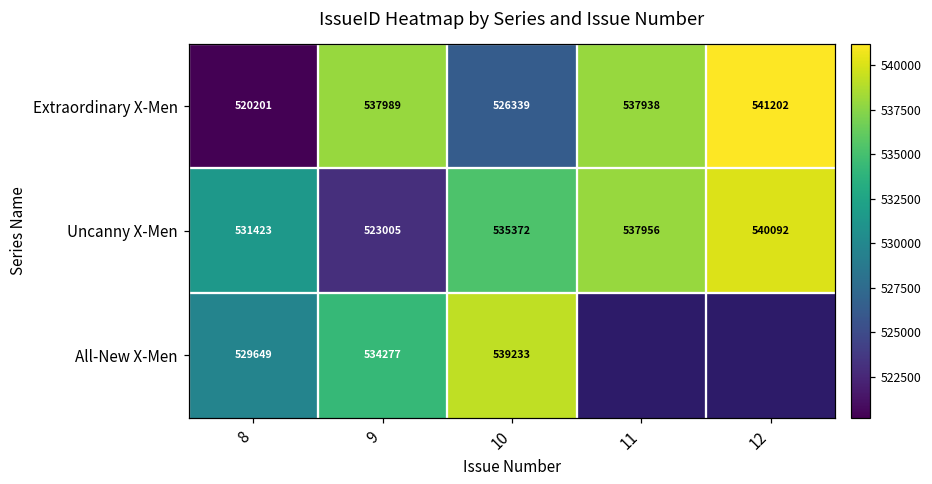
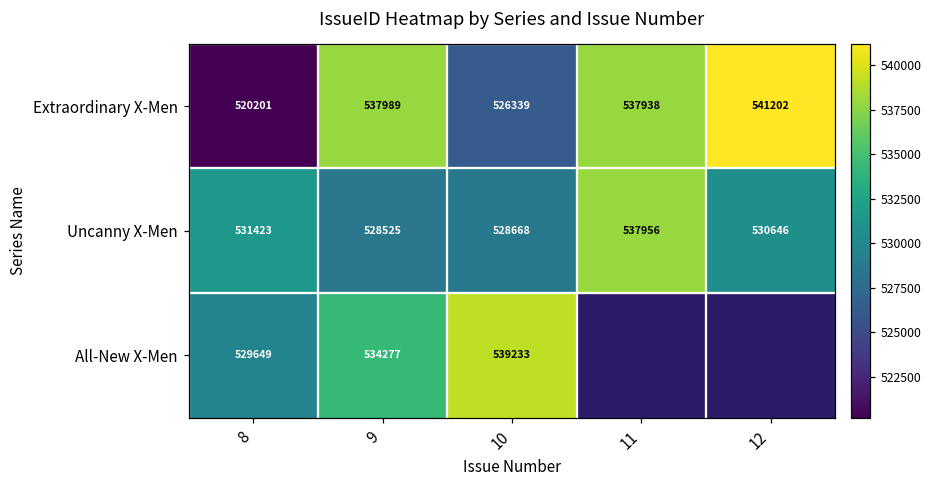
  {
    "Extraordinary X-Men": {
      "8": 520201,
      "9": 537989,
      "10": 526339,
      "11": 537938,
      "12": 541202
    },
    "Uncanny X-Men": {
      "8": 531423,
-     "9": 523005,
-     "10": 535372,
+     "9": 528525,
+     "10": 528668,
      "11": 537956,
-     "12": 540092
+     "12": 530646
    },
    "All-New X-Men": {
      "8": 529649,
      "9": 534277,
      "10": 539233
    }
  }
